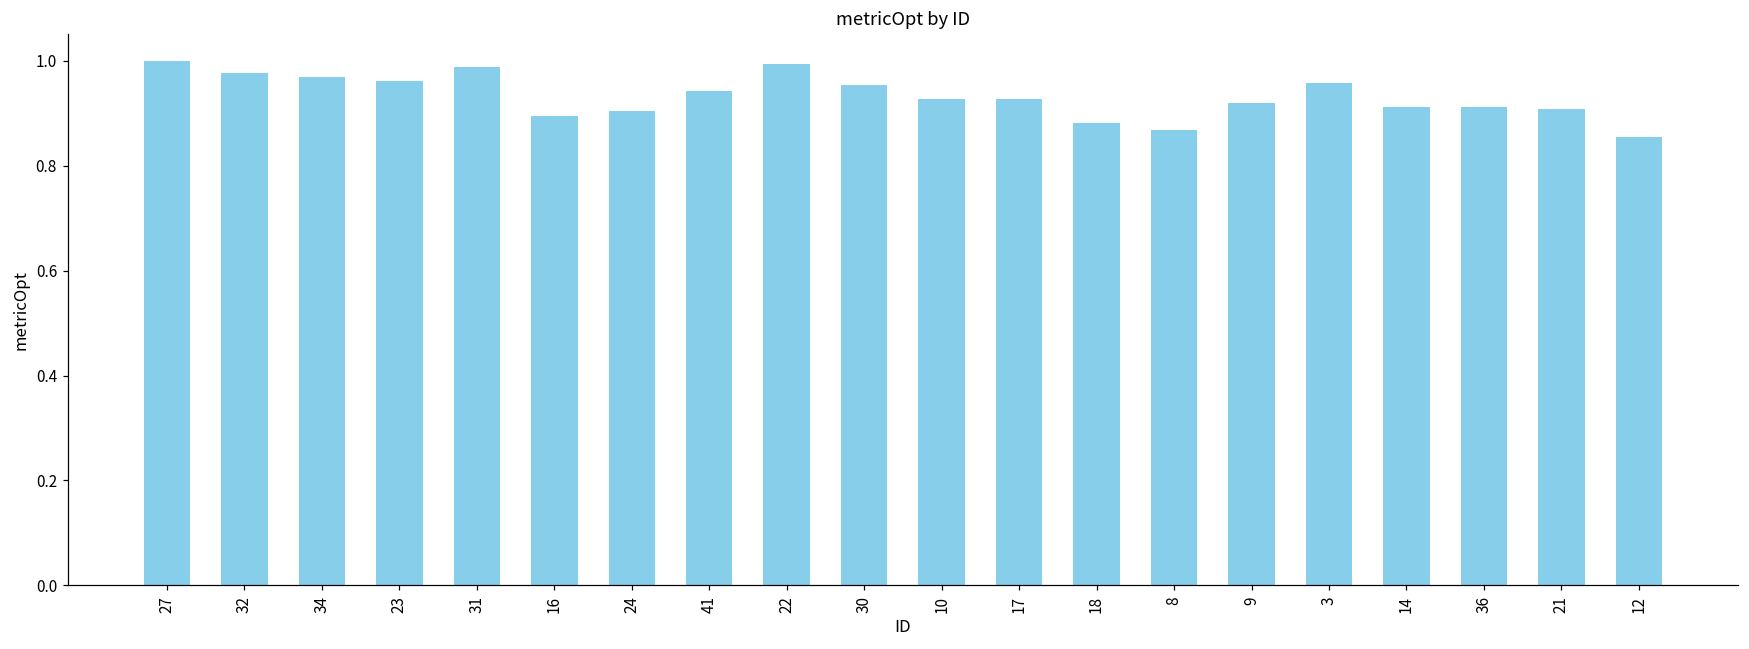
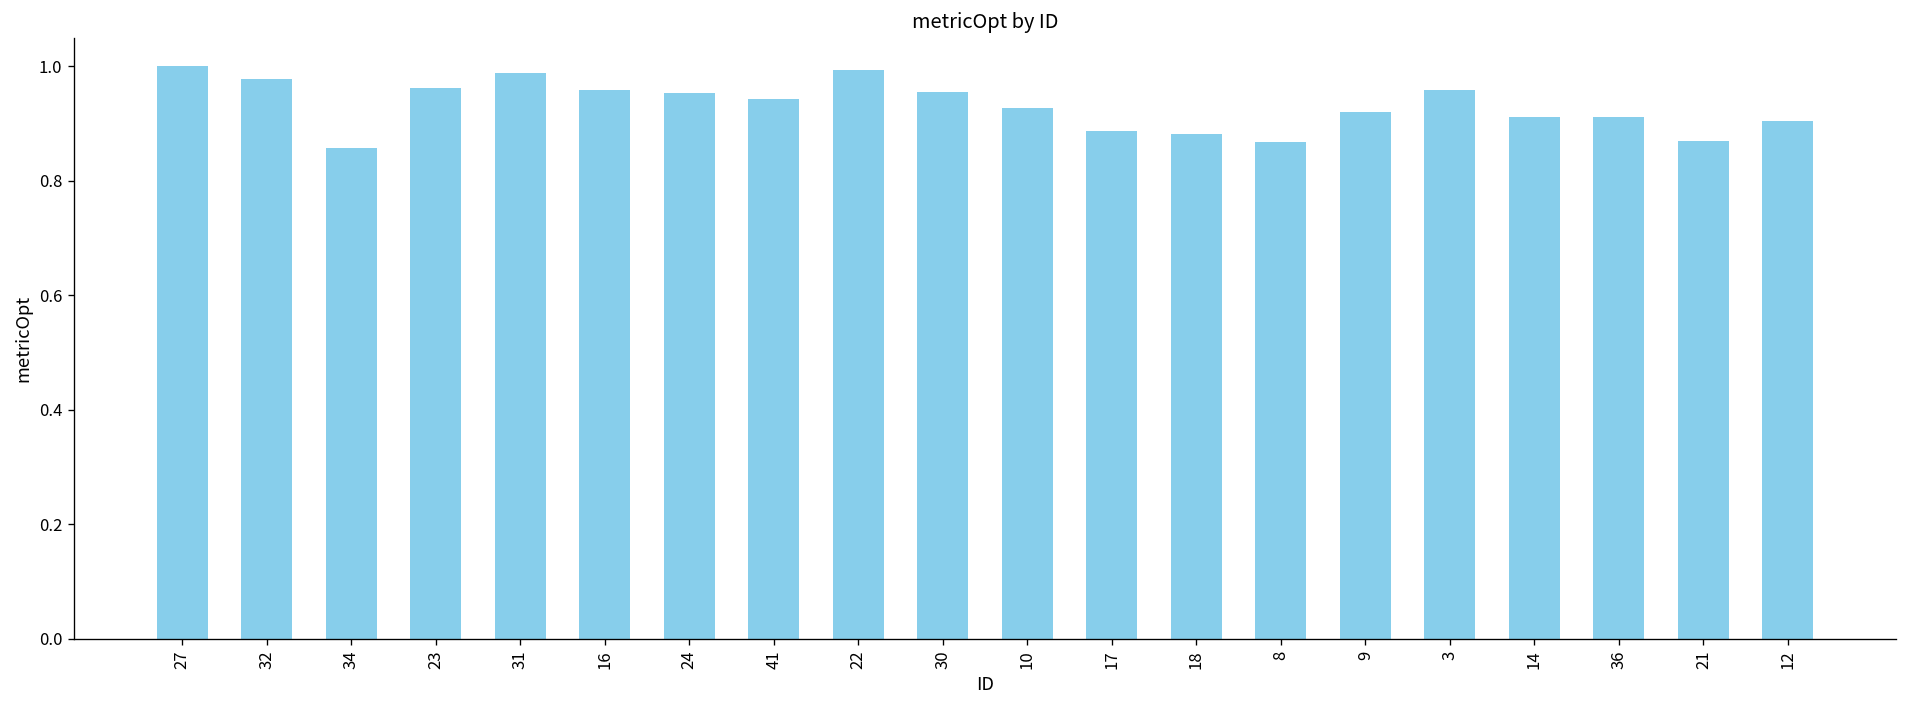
  {
    "27": 1.00,
    "32": 0.98,
-   "34": 0.97,
+   "34": 0.86,
    "23": 0.96,
    "31": 0.99,
-   "16": 0.90,
-   "24": 0.90,
+   "16": 0.96,
+   "24": 0.95,
    "41": 0.94,
    "22": 0.99,
    "30": 0.95,
    "10": 0.93,
-   "17": 0.93,
+   "17": 0.89,
    "18": 0.88,
    "8": 0.87,
    "9": 0.92,
    "3": 0.96,
    "14": 0.91,
    "36": 0.91,
-   "21": 0.91,
-   "12": 0.86
+   "21": 0.87,
+   "12": 0.90
  }
